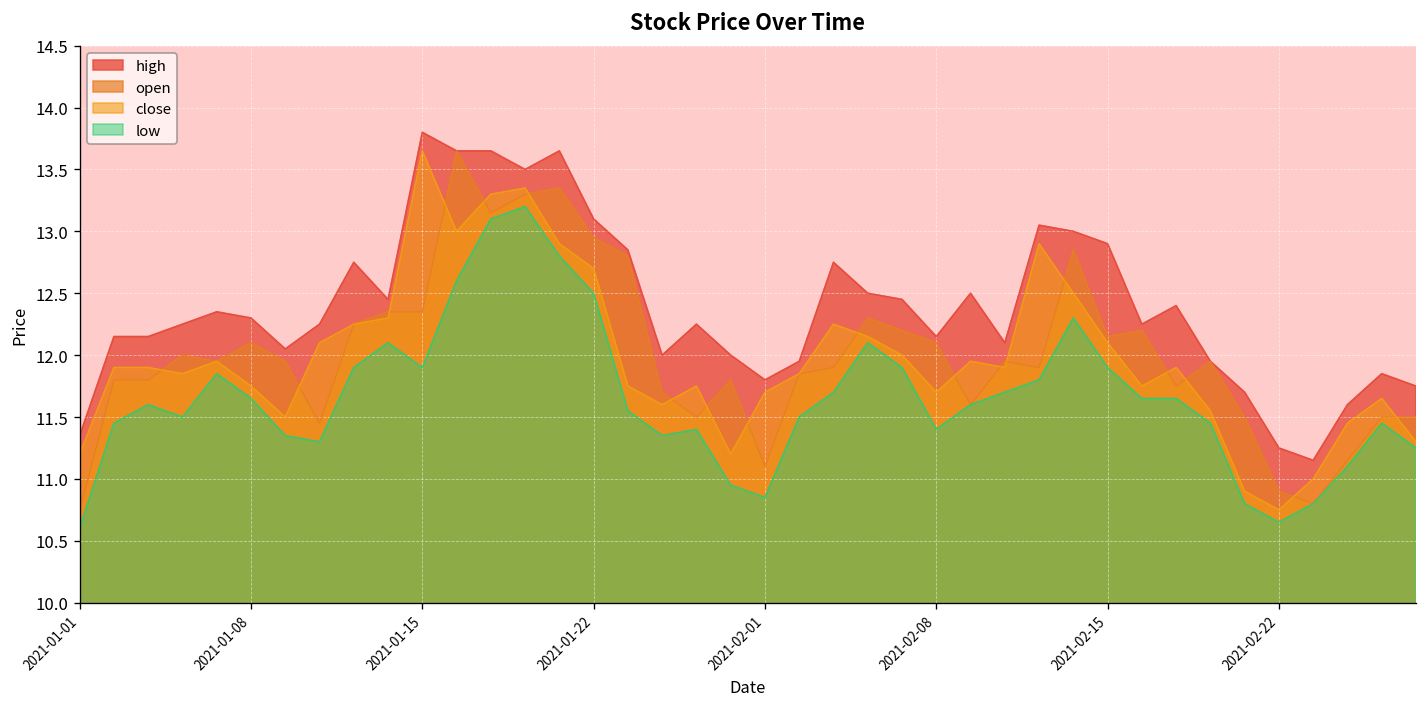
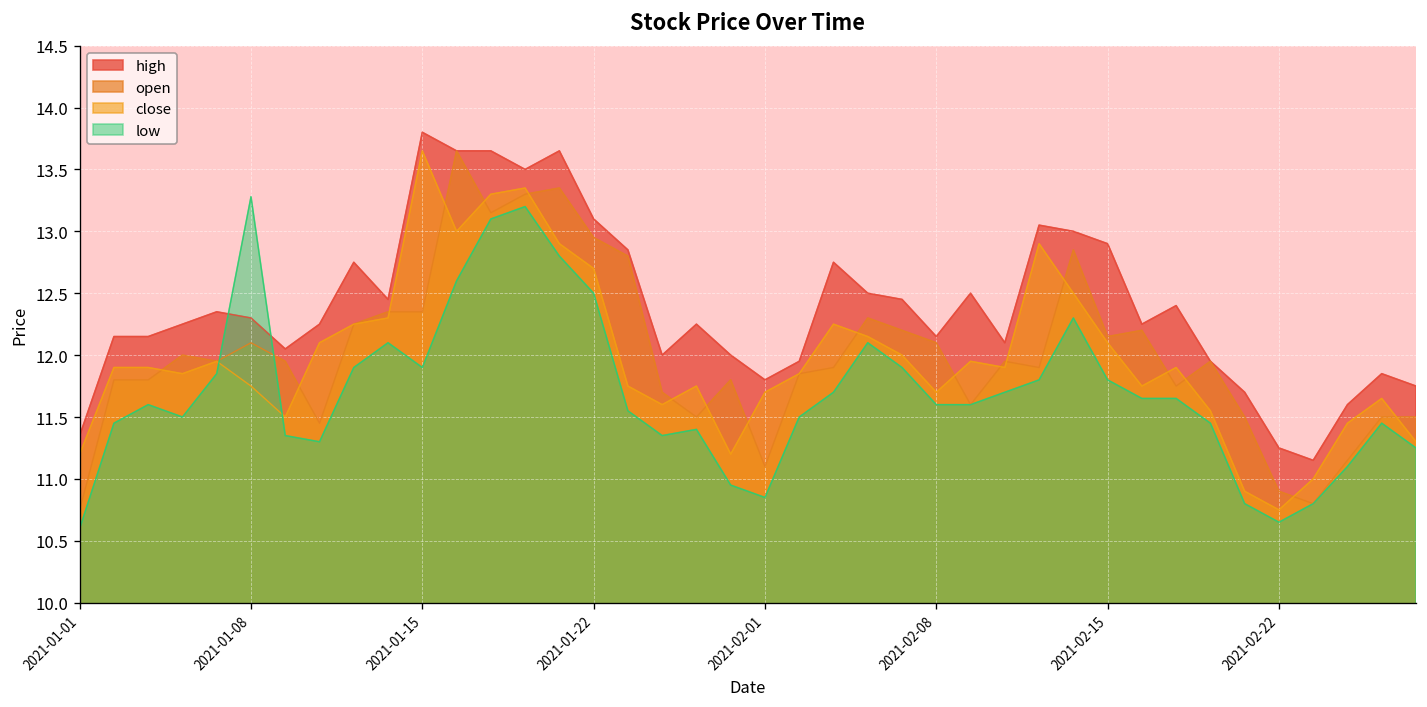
  {
    "low": {
      "2021-01-01": 10.60,
-     "2021-01-08": 11.65,
+     "2021-01-08": 13.28,
      "2021-01-15": 11.90,
      "2021-01-22": 12.50,
      "2021-02-01": 10.85,
-     "2021-02-08": 11.4,
-     "2021-02-15": 11.9,
+     "2021-02-08": 11.6,
+     "2021-02-15": 11.8,
      "2021-02-22": 10.65
    }
  }
